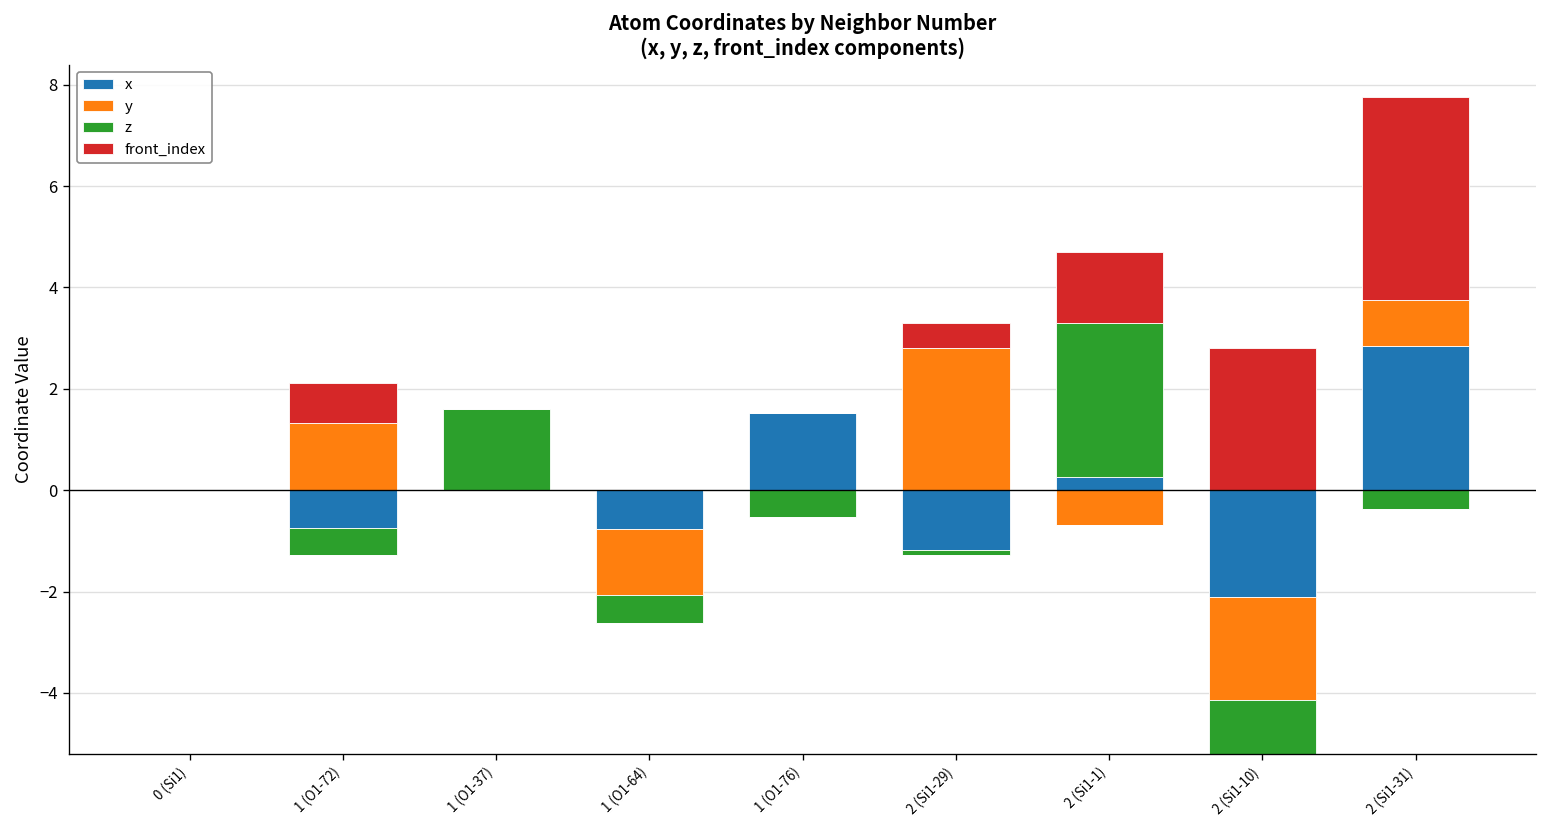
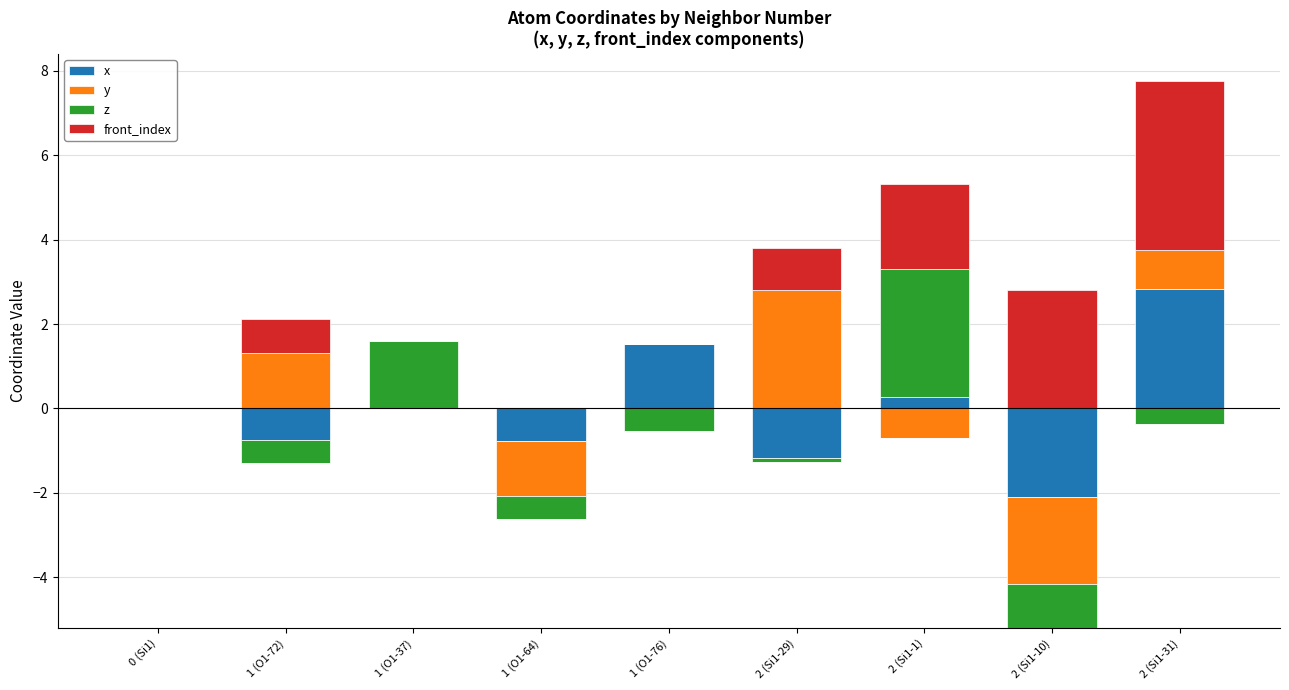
  {
    "front_index": {
      "0 (Si1)": 0.0,
      "1 (O1-72)": 0.8,
      "1 (O1-37)": 0.0,
      "1 (O1-64)": 0.0,
      "1 (O1-76)": 0.0,
-     "2 (Si1-29)": 0.5,
-     "2 (Si1-1)": 1.4,
+     "2 (Si1-29)": 1.0,
+     "2 (Si1-1)": 2.0,
      "2 (Si1-10)": 2.8,
      "2 (Si1-31)": 4.0
    }
  }
